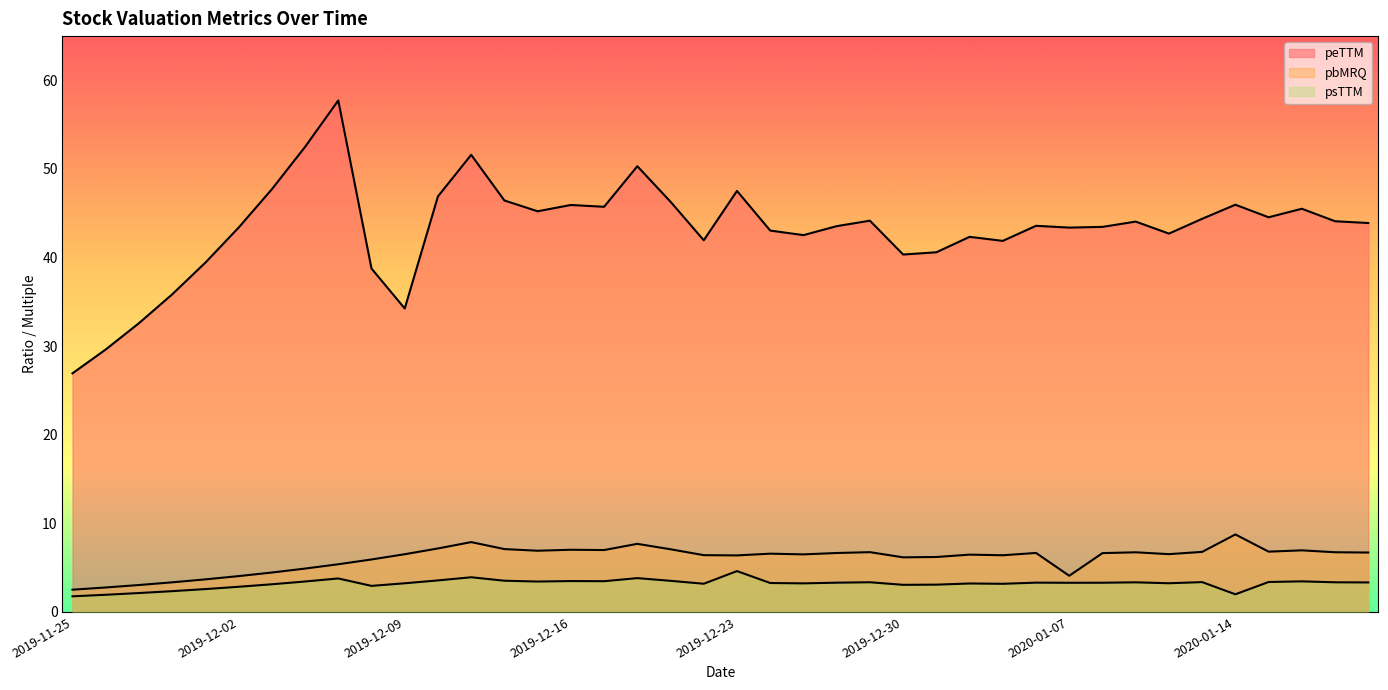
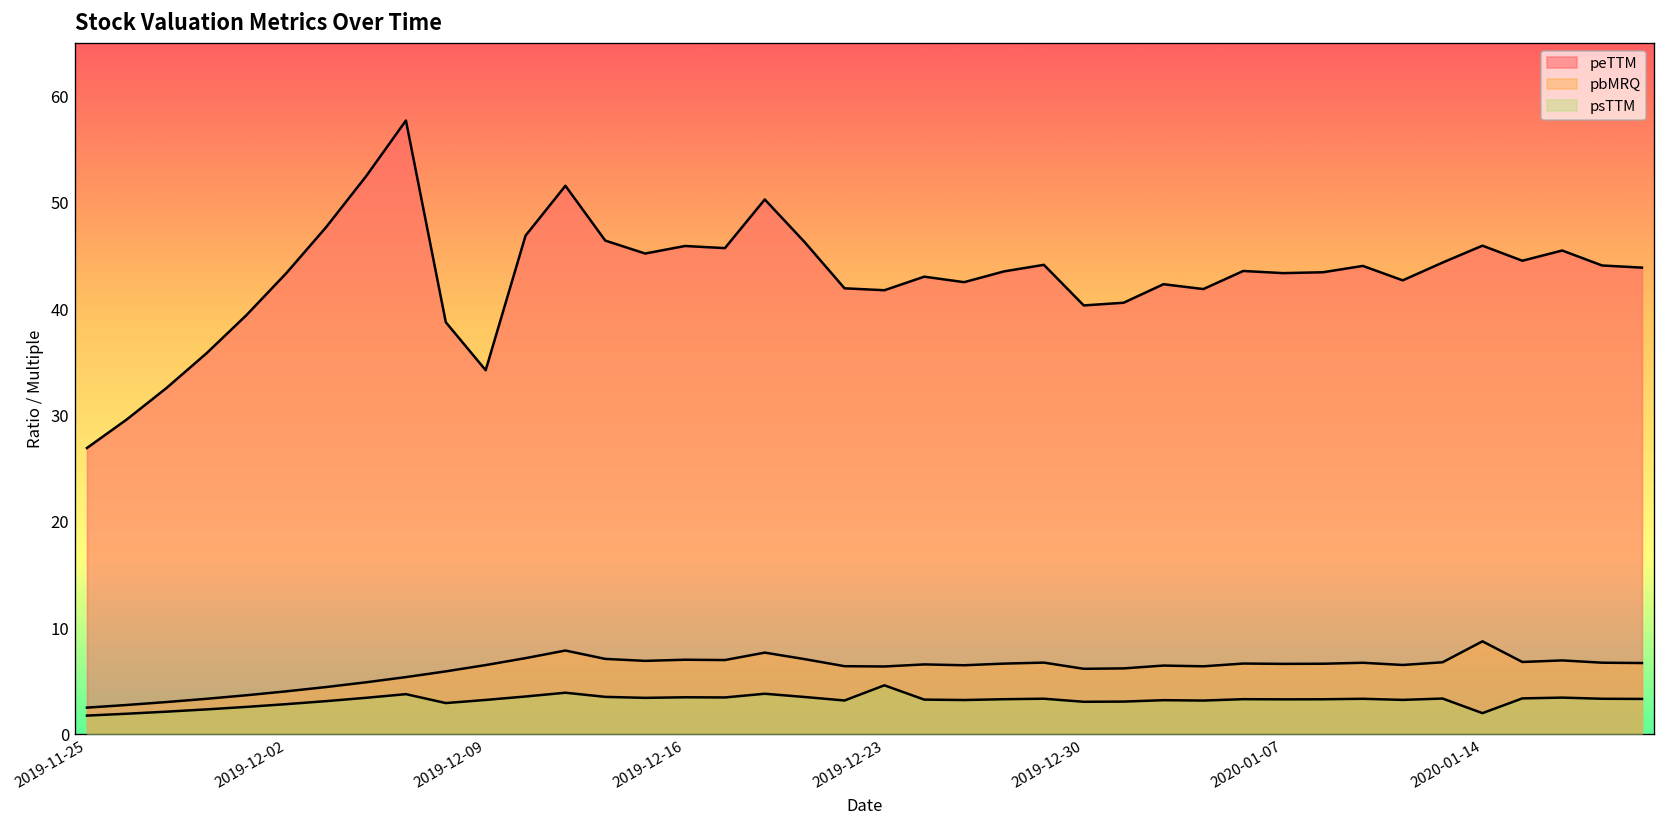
  {
    "peTTM": {
      "2019-11-25": 27,
      "2019-12-02": 43,
      "2019-12-09": 34,
      "2019-12-16": 46,
-     "2019-12-23": 48,
+     "2019-12-23": 42,
      "2019-12-30": 40,
      "2020-01-07": 43,
      "2020-01-14": 46
    },
    "pbMRQ": {
      "2019-11-25": 3,
      "2019-12-02": 4,
      "2019-12-09": 7,
      "2019-12-16": 7,
      "2019-12-23": 6,
      "2019-12-30": 6,
-     "2020-01-07": 4,
+     "2020-01-07": 7,
      "2020-01-14": 9
    },
    "psTTM": {
      "2019-11-25": 2,
      "2019-12-02": 3,
      "2019-12-09": 3,
      "2019-12-16": 3,
      "2019-12-23": 5,
      "2019-12-30": 3,
      "2020-01-07": 3,
      "2020-01-14": 2
    }
  }
